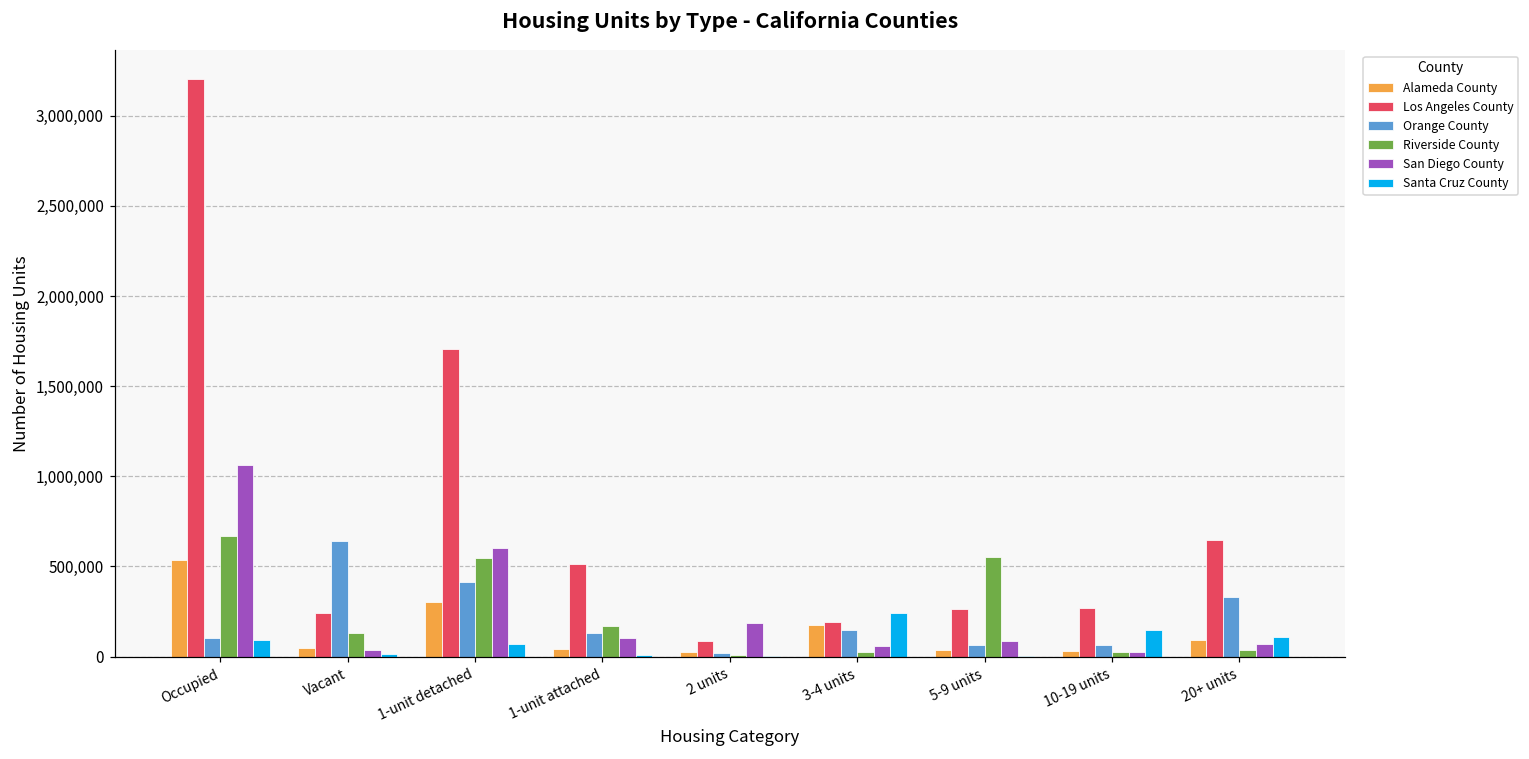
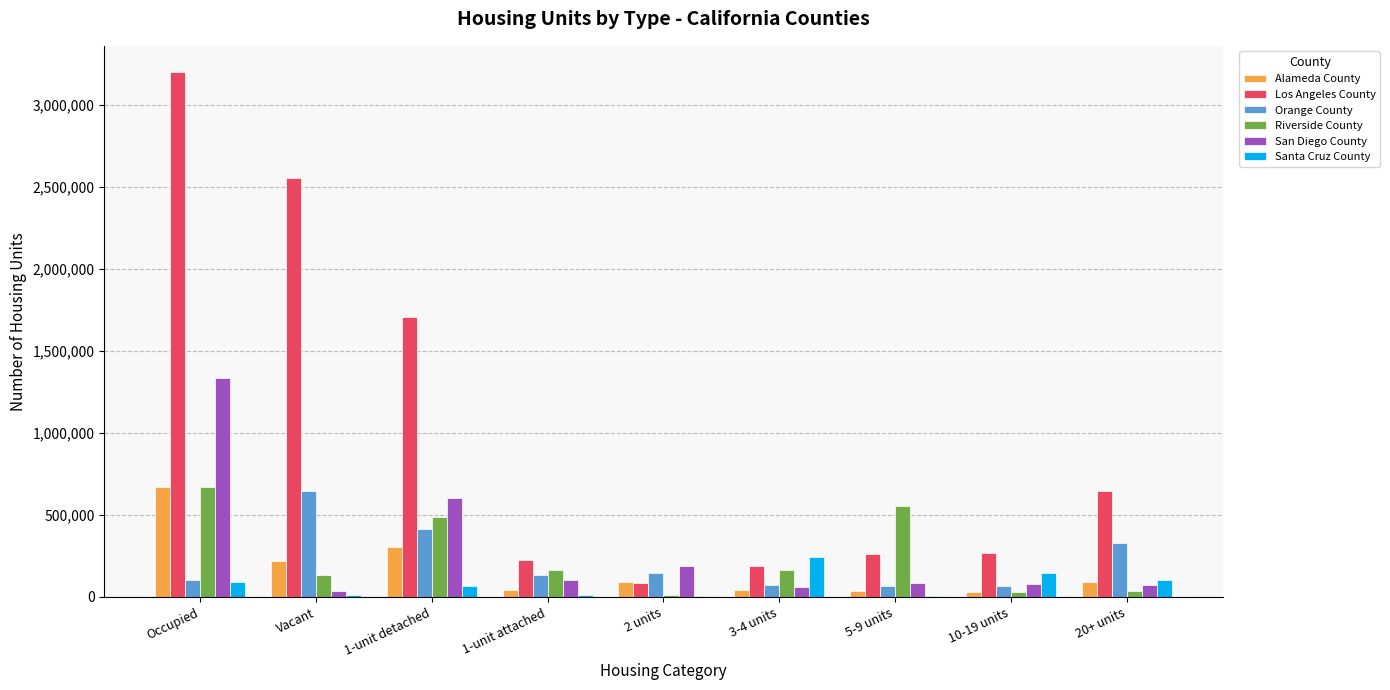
  {
    "Alameda County": {
-     "Occupied": "540,000",
-     "Vacant": "50,000",
+     "Occupied": "670,000",
+     "Vacant": "220,000",
      "1-unit detached": "310,000",
      "1-unit attached": "40,000",
-     "2 units": "30,000",
-     "3-4 units": "170,000",
+     "2 units": "90,000",
+     "3-4 units": "40,000",
      "5-9 units": "30,000",
      "10-19 units": "30,000",
      "20+ units": "90,000"
    },
    "Los Angeles County": {
      "Occupied": "3,200,000",
-     "Vacant": "240,000",
+     "Vacant": "2,560,000",
      "1-unit detached": "1,710,000",
-     "1-unit attached": "520,000",
+     "1-unit attached": "230,000",
      "2 units": "90,000",
      "3-4 units": "190,000",
      "5-9 units": "260,000",
      "10-19 units": "270,000",
      "20+ units": "640,000"
    },
    "Orange County": {
      "Occupied": "100,000",
      "Vacant": "640,000",
      "1-unit detached": "410,000",
      "1-unit attached": "130,000",
-     "2 units": "20,000",
-     "3-4 units": "150,000",
+     "2 units": "140,000",
+     "3-4 units": "70,000",
      "5-9 units": "70,000",
      "10-19 units": "70,000",
      "20+ units": "330,000"
    },
    "Riverside County": {
      "Occupied": "670,000",
      "Vacant": "130,000",
-     "1-unit detached": "540,000",
+     "1-unit detached": "490,000",
      "1-unit attached": "170,000",
-     "3-4 units": "30,000",
+     "3-4 units": "160,000",
      "5-9 units": "550,000",
      "10-19 units": "30,000",
      "20+ units": "30,000"
    },
    "San Diego County": {
-     "Occupied": "1,060,000",
+     "Occupied": "1,330,000",
      "Vacant": "40,000",
      "1-unit detached": "600,000",
      "1-unit attached": "100,000",
      "2 units": "190,000",
      "3-4 units": "60,000",
      "5-9 units": "90,000",
-     "10-19 units": "30,000",
+     "10-19 units": "80,000",
      "20+ units": "70,000"
    },
    "Santa Cruz County": {
      "Occupied": "90,000",
      "1-unit detached": "70,000",
      "3-4 units": "240,000",
      "10-19 units": "150,000",
      "20+ units": "110,000"
    }
  }
